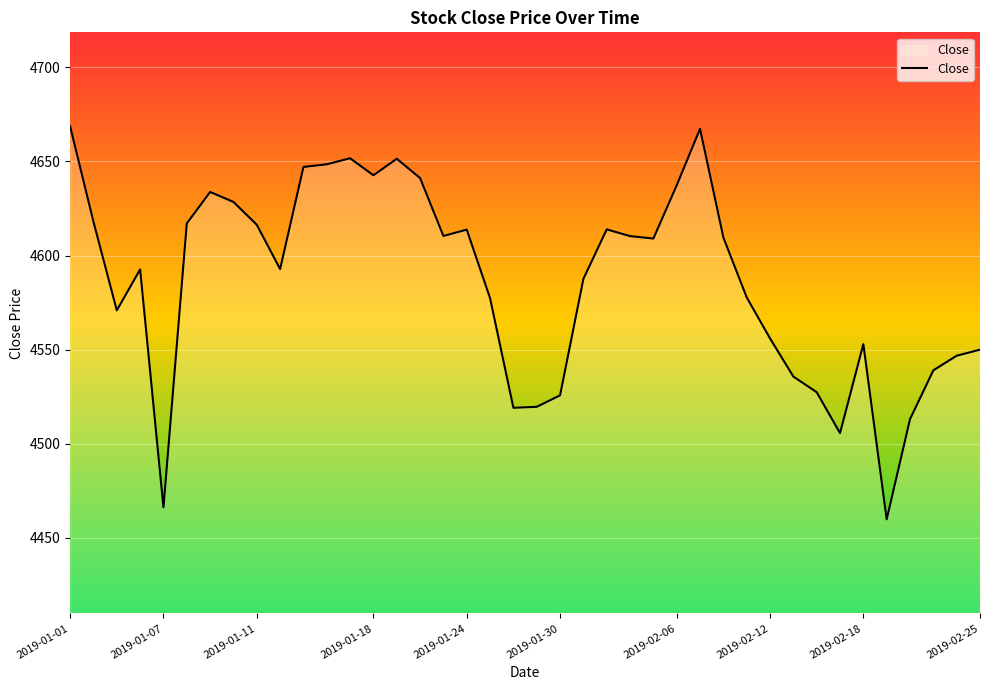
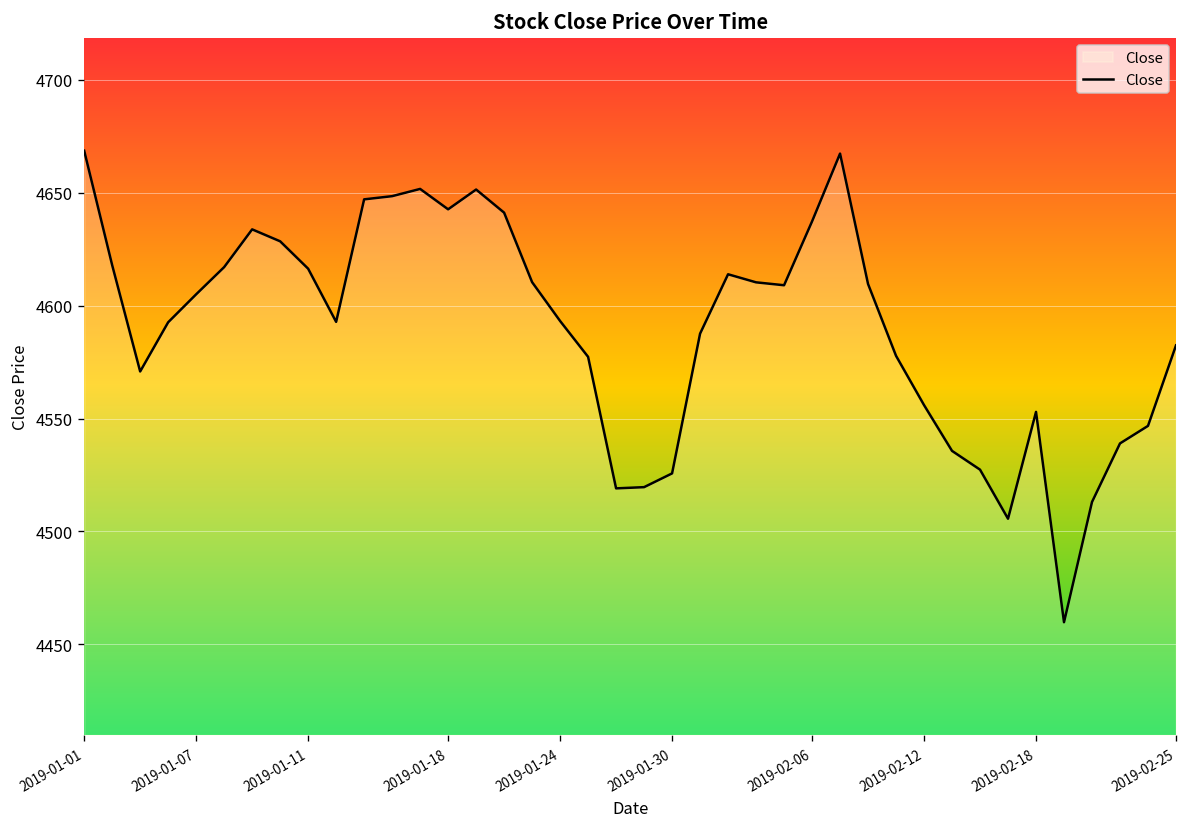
  {
    "2019-01-01": 4669,
-   "2019-01-07": 4466,
+   "2019-01-07": 4605,
    "2019-01-11": 4616,
    "2019-01-18": 4643,
-   "2019-01-24": 4614,
+   "2019-01-24": 4593,
    "2019-01-30": 4526,
    "2019-02-06": 4637,
    "2019-02-12": 4556,
    "2019-02-18": 4553,
-   "2019-02-25": 4550
+   "2019-02-25": 4582
  }
